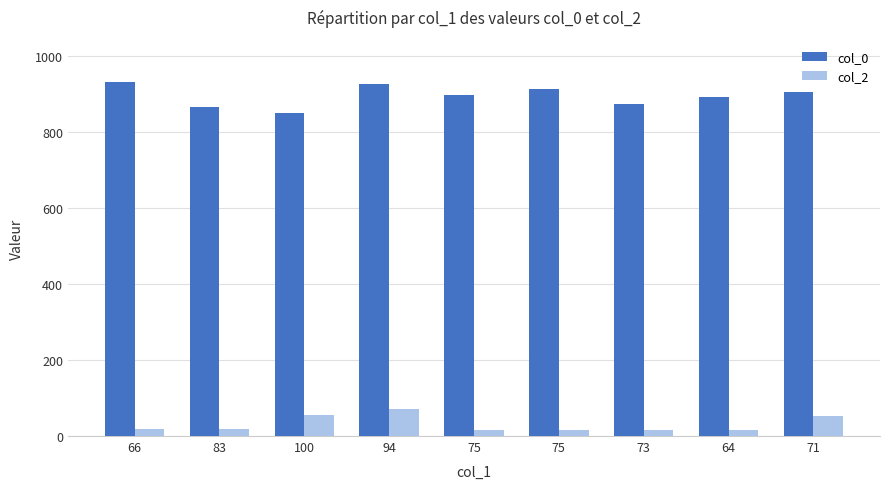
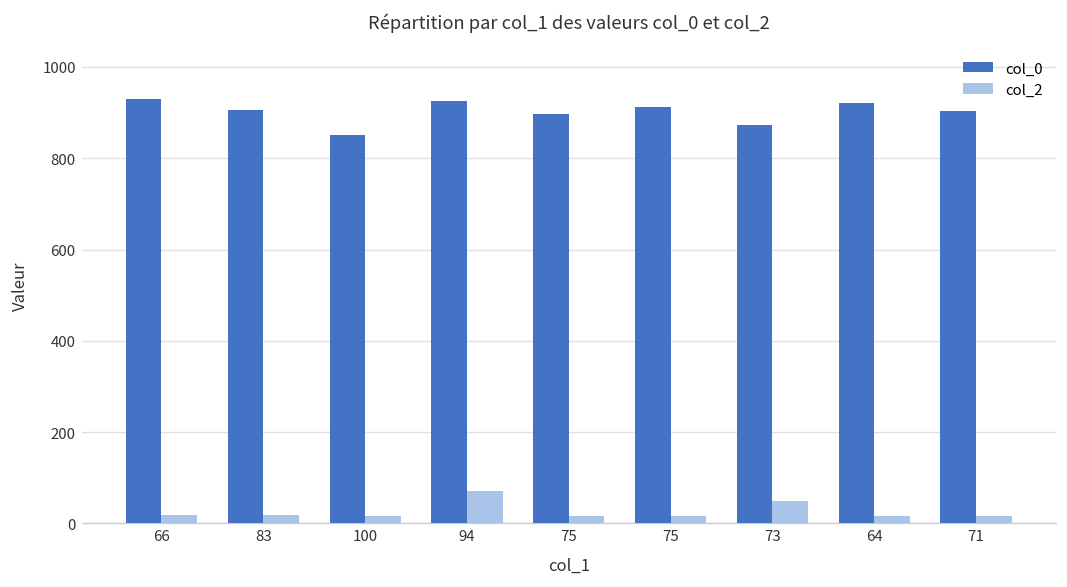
  {
    "col_0": {
      "66": 930,
-     "83": 870,
+     "83": 910,
      "100": 850,
      "94": 930,
      "73": 870,
-     "64": 890,
+     "64": 920,
      "71": 900
    },
    "col_2": {
      "66": 20,
      "83": 20,
-     "100": 60,
+     "100": 20,
      "94": 70,
-     "73": 20,
+     "73": 50,
      "64": 20,
-     "71": 50
+     "71": 20
    }
  }
